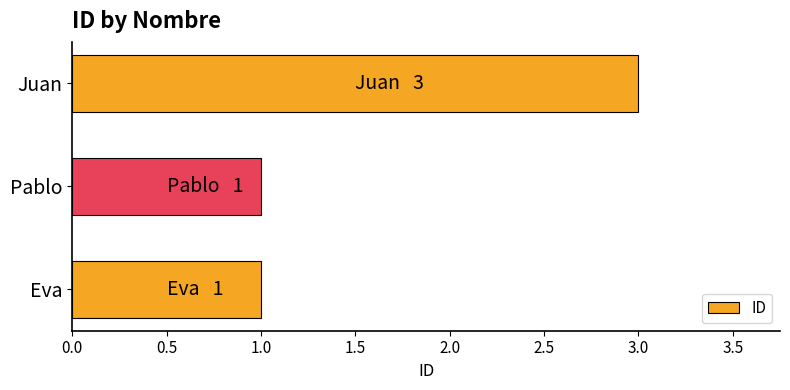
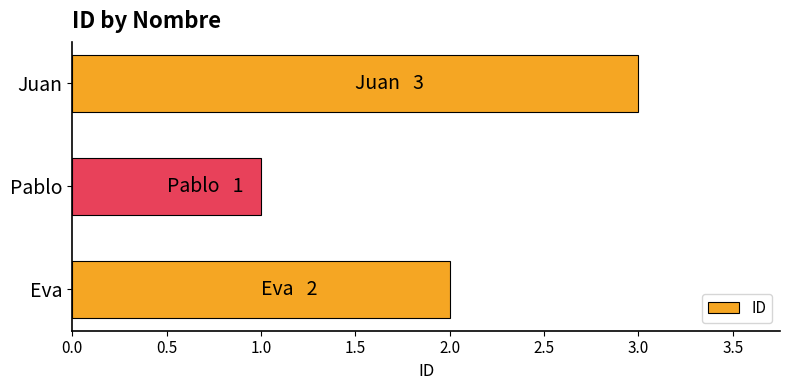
  {
    "Juan": 3,
    "Pablo": 1,
-   "Eva": 1
+   "Eva": 2
  }
